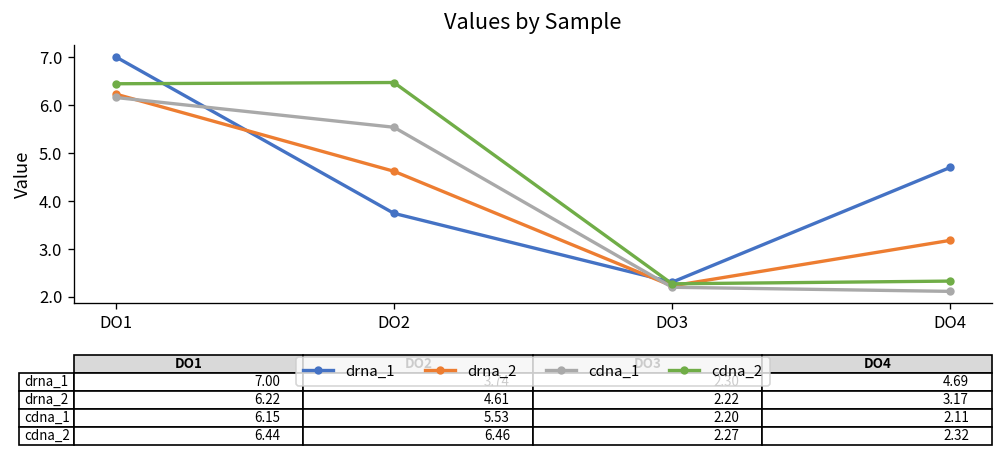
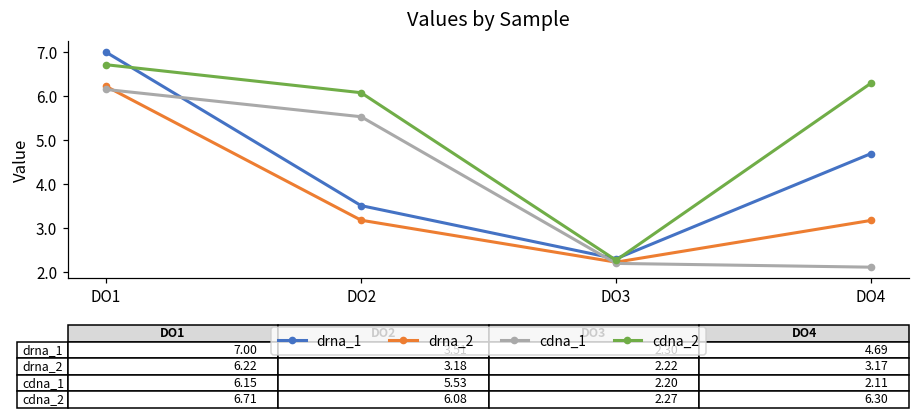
  {
    "drna_1": {
      "DO1": 7.0,
-     "DO2": 3.7,
+     "DO2": 3.5,
      "DO4": 4.7
    },
    "drna_2": {
-     "DO2": 4.61
+     "DO2": 3.18
    },
    "cdna_1": {
      "DO1": 6.2,
      "DO2": 5.5,
      "DO4": 2.1
    },
    "cdna_2": {
-     "DO1": 6.44,
-     "DO2": 6.46,
-     "DO4": 2.32
+     "DO1": 6.71,
+     "DO2": 6.08,
+     "DO4": 6.30
    }
  }
